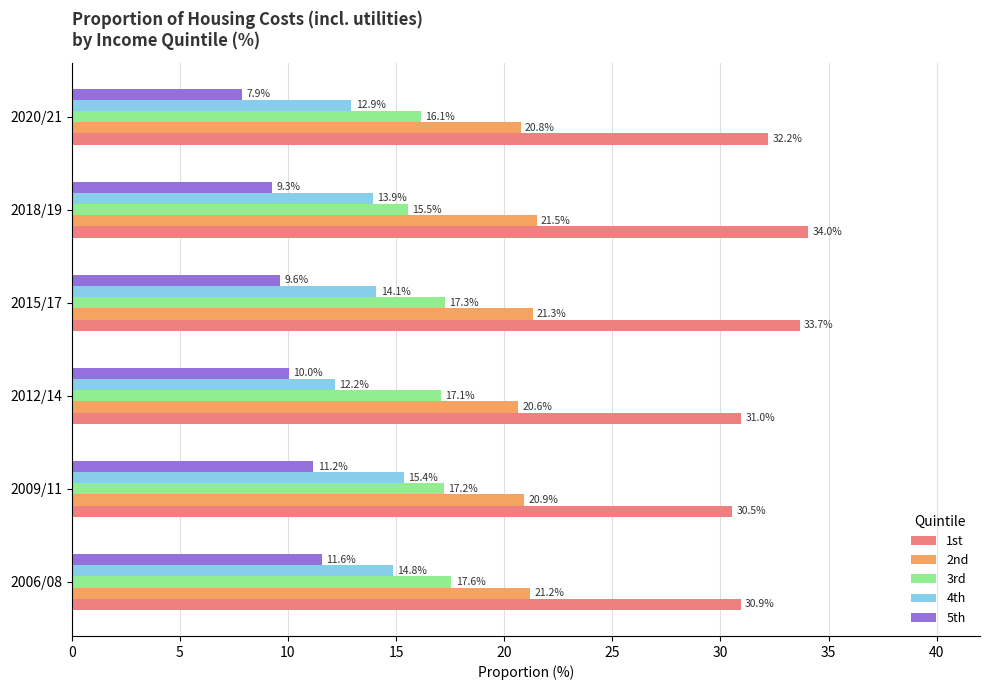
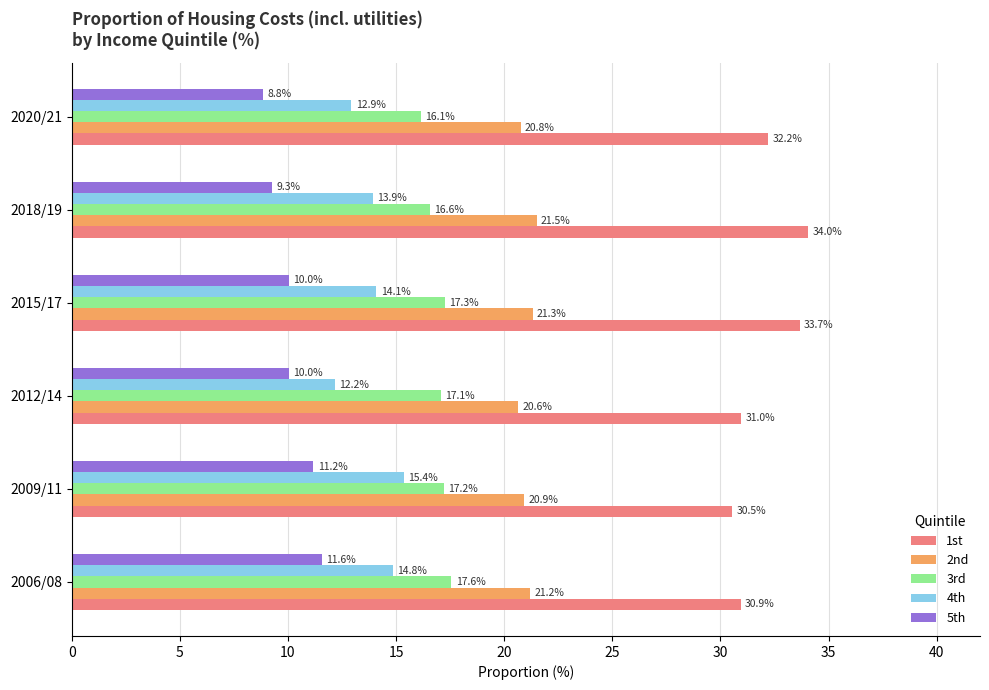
  {
    "3rd": {
      "2020/21": "16.1%",
-     "2018/19": "15.5%",
+     "2018/19": "16.6%",
      "2015/17": "17.3%",
      "2012/14": "17.1%",
      "2009/11": "17.2%",
      "2006/08": "17.6%"
    },
    "4th": {
      "2020/21": "12.9%",
      "2018/19": "13.9%",
      "2015/17": "14.1%",
      "2012/14": "12.2%",
      "2009/11": "15.4%",
      "2006/08": "14.8%"
    },
    "5th": {
-     "2020/21": "7.9%",
+     "2020/21": "8.8%",
      "2018/19": "9.3%",
-     "2015/17": "9.6%",
+     "2015/17": "10.0%",
      "2012/14": "10.0%",
      "2009/11": "11.2%",
      "2006/08": "11.6%"
    }
  }
